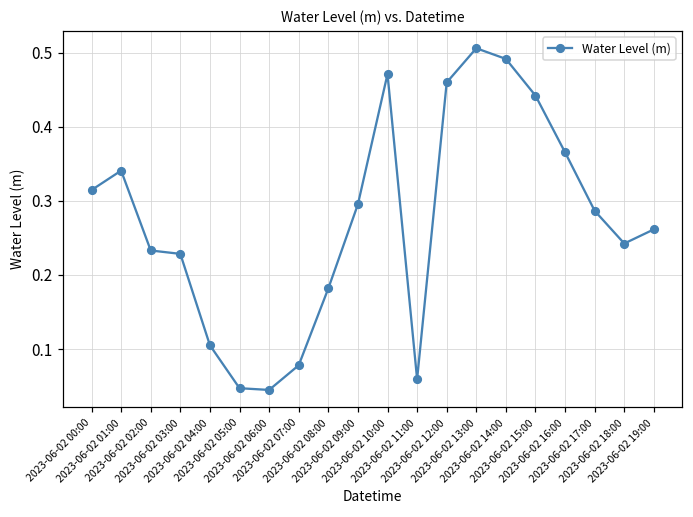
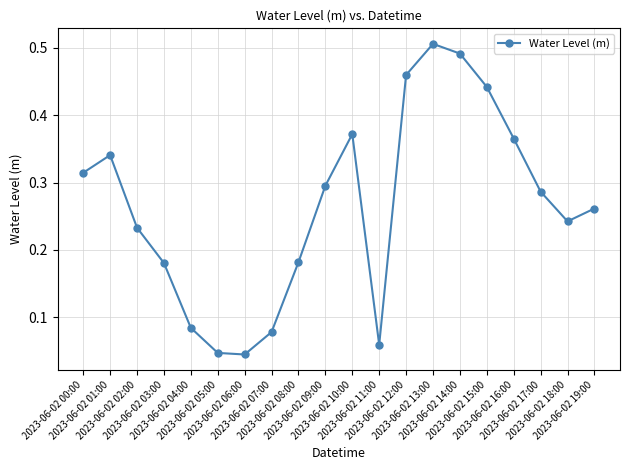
  {
    "2023-06-02 00:00": 0.31,
    "2023-06-02 01:00": 0.34,
    "2023-06-02 02:00": 0.23,
-   "2023-06-02 03:00": 0.23,
-   "2023-06-02 04:00": 0.11,
+   "2023-06-02 03:00": 0.18,
+   "2023-06-02 04:00": 0.08,
    "2023-06-02 05:00": 0.05,
    "2023-06-02 06:00": 0.04,
    "2023-06-02 07:00": 0.08,
    "2023-06-02 08:00": 0.18,
    "2023-06-02 09:00": 0.30,
-   "2023-06-02 10:00": 0.47,
+   "2023-06-02 10:00": 0.37,
    "2023-06-02 11:00": 0.06,
    "2023-06-02 12:00": 0.46,
    "2023-06-02 13:00": 0.51,
    "2023-06-02 14:00": 0.49,
    "2023-06-02 15:00": 0.44,
    "2023-06-02 16:00": 0.37,
    "2023-06-02 17:00": 0.29,
    "2023-06-02 18:00": 0.24,
    "2023-06-02 19:00": 0.26
  }
